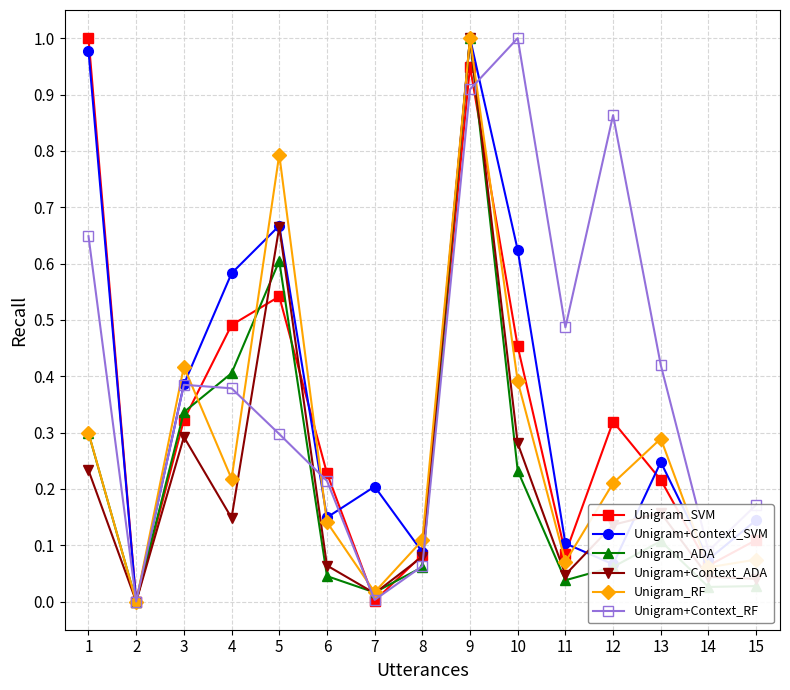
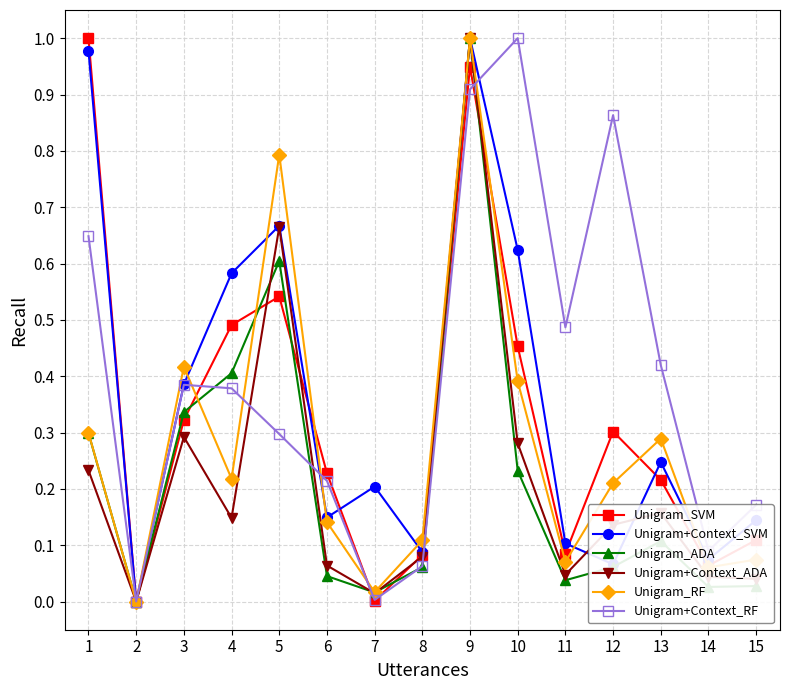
  {
    "Unigram_SVM": {
      "1": 1.00,
      "3": 0.32,
      "4": 0.49,
      "5": 0.54,
      "6": 0.23,
      "9": 0.95,
      "10": 0.45,
      "11": 0.09,
-     "12": 0.32,
+     "12": 0.30,
      "13": 0.22
    },
    "Unigram+Context_SVM": {
      "1": 0.98,
      "4": 0.58,
      "6": 0.15,
      "7": 0.20,
      "8": 0.09,
      "10": 0.62,
      "11": 0.10,
      "13": 0.25
    },
    "Unigram_ADA": {
      "3": 0.34,
      "4": 0.41,
      "5": 0.60,
      "6": 0.05,
      "10": 0.23,
      "11": 0.04
    },
    "Unigram+Context_ADA": {
      "1": 0.23,
      "3": 0.29,
      "4": 0.15,
      "6": 0.06,
      "10": 0.28,
      "11": 0.05
    },
    "Unigram_RF": {
      "3": 0.42,
      "4": 0.22,
      "5": 0.79,
      "6": 0.14,
      "8": 0.11,
      "10": 0.39,
      "11": 0.07,
      "12": 0.21,
      "13": 0.29
    },
    "Unigram+Context_RF": {
      "1": 0.65,
      "4": 0.38,
      "5": 0.30,
      "6": 0.21,
      "9": 0.91,
      "10": 1.00,
      "11": 0.49,
      "12": 0.86,
      "13": 0.42
    }
  }
